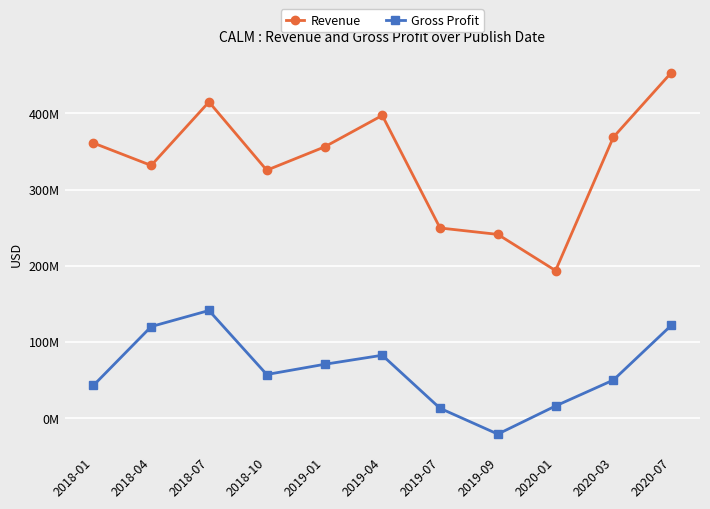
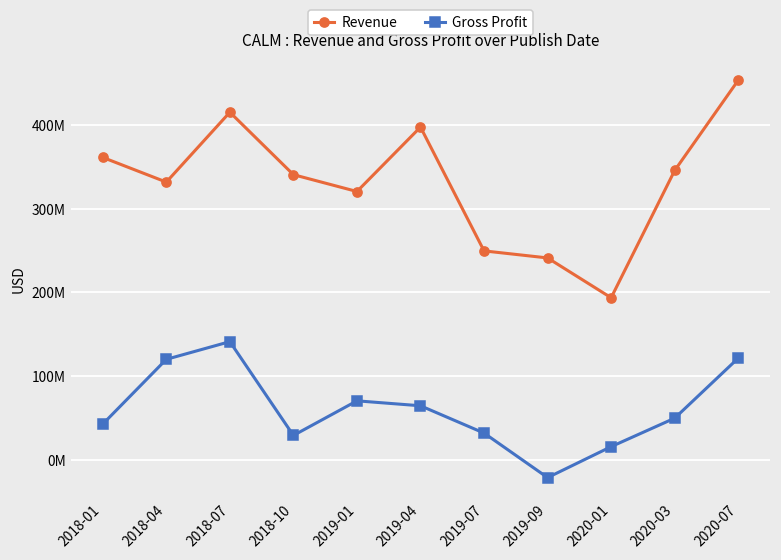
  {
    "Revenue": {
      "2018-01": 360000000,
      "2018-04": 330000000,
      "2018-07": 420000000,
-     "2018-10": 330000000,
-     "2019-01": 360000000,
+     "2018-10": 340000000,
+     "2019-01": 320000000,
      "2019-04": 400000000,
      "2019-07": 250000000,
      "2019-09": 240000000,
      "2020-01": 190000000,
-     "2020-03": 370000000,
+     "2020-03": 350000000,
      "2020-07": 450000000
    },
    "Gross Profit": {
      "2018-01": 40000000,
      "2018-04": 120000000,
      "2018-07": 140000000,
-     "2018-10": 60000000,
+     "2018-10": 30000000,
      "2019-01": 70000000,
-     "2019-04": 80000000,
-     "2019-07": 10000000,
+     "2019-04": 60000000,
+     "2019-07": 30000000,
      "2019-09": -20000000,
      "2020-01": 20000000,
      "2020-03": 50000000,
      "2020-07": 120000000
    }
  }
